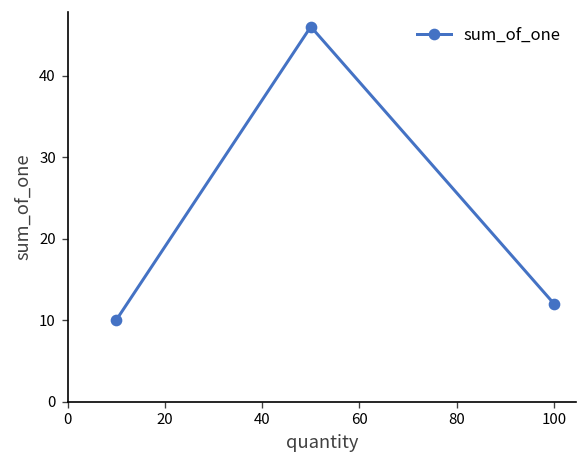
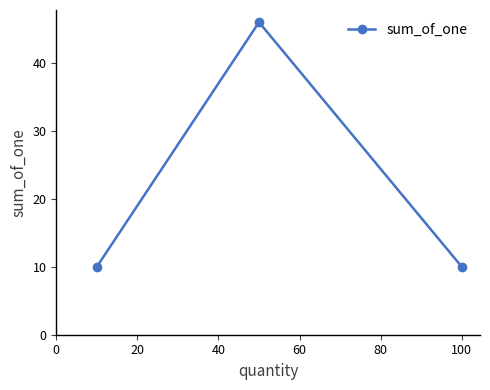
  {
-   "100": 12
+   "100": 10
  }
